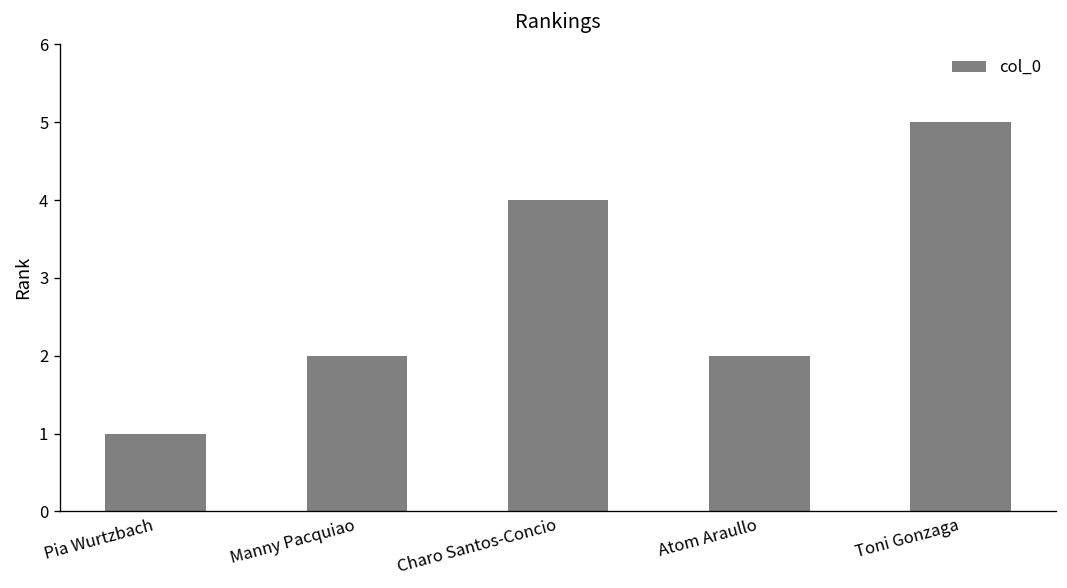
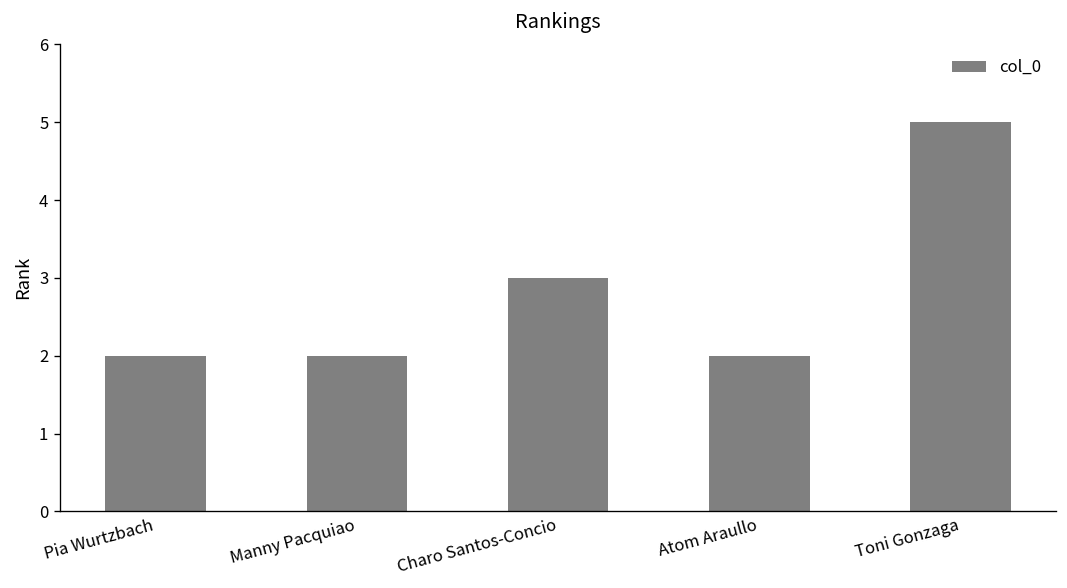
  {
-   "Pia Wurtzbach": 1,
+   "Pia Wurtzbach": 2,
    "Manny Pacquiao": 2,
-   "Charo Santos-Concio": 4,
+   "Charo Santos-Concio": 3,
    "Atom Araullo": 2,
    "Toni Gonzaga": 5
  }
